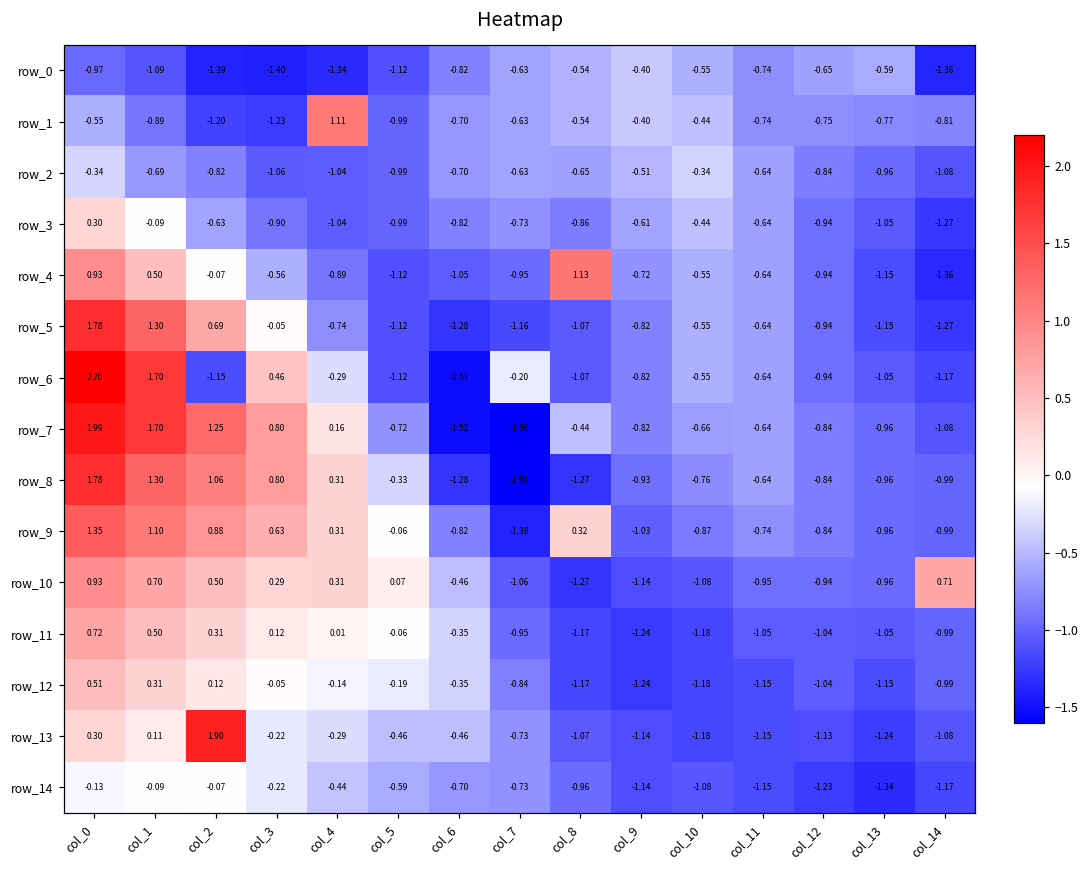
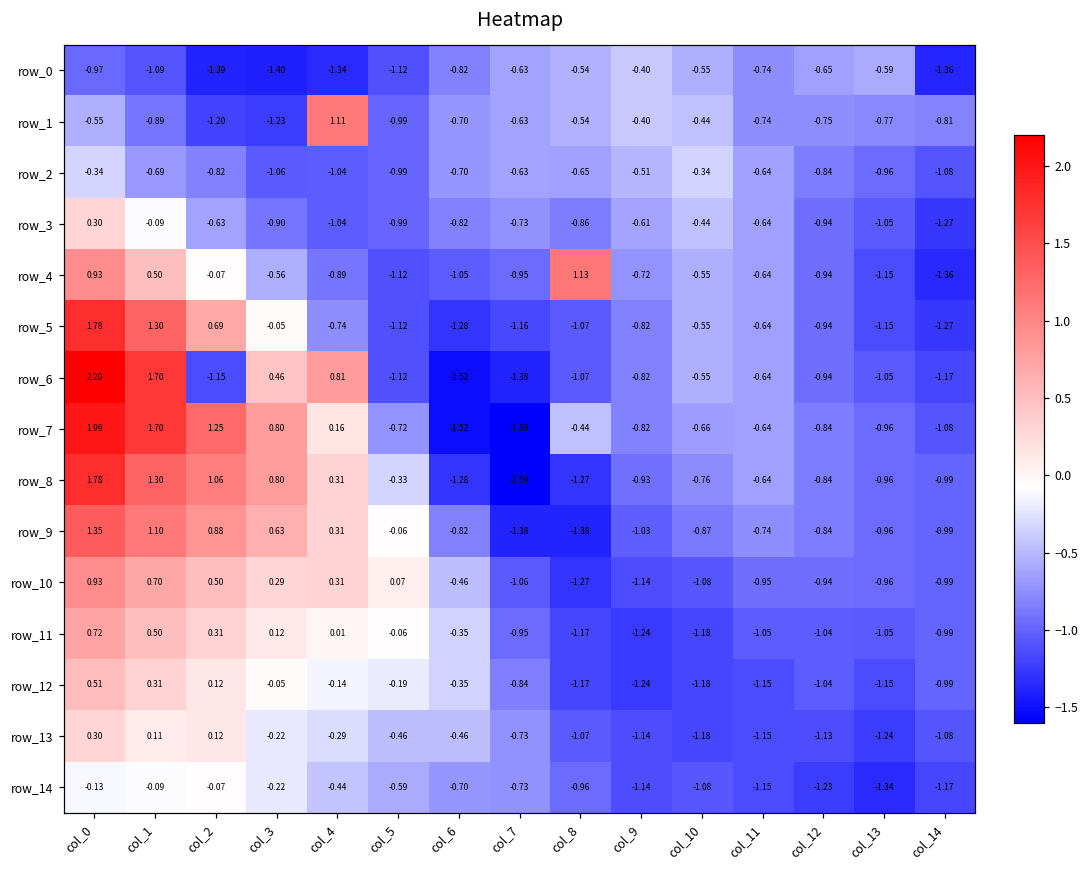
  {
    "row_6": {
      "col_0": 2.20,
      "col_1": 1.70,
      "col_2": -1.15,
      "col_3": 0.46,
-     "col_4": -0.29,
+     "col_4": 0.81,
      "col_5": -1.12,
      "col_6": -1.52,
-     "col_7": -0.20,
+     "col_7": -1.38,
      "col_8": -1.07,
      "col_9": -0.82,
      "col_10": -0.55,
      "col_11": -0.64,
      "col_12": -0.94,
      "col_13": -1.05,
      "col_14": -1.17
    },
    "row_9": {
      "col_0": 1.35,
      "col_1": 1.10,
      "col_2": 0.88,
      "col_3": 0.63,
      "col_4": 0.31,
      "col_5": -0.06,
      "col_6": -0.82,
      "col_7": -1.38,
-     "col_8": 0.32,
+     "col_8": -1.38,
      "col_9": -1.03,
      "col_10": -0.87,
      "col_11": -0.74,
      "col_12": -0.84,
      "col_13": -0.96,
      "col_14": -0.99
    },
    "row_10": {
      "col_0": 0.93,
      "col_1": 0.70,
      "col_2": 0.50,
      "col_3": 0.29,
      "col_4": 0.31,
      "col_5": 0.07,
      "col_6": -0.46,
      "col_7": -1.06,
      "col_8": -1.27,
      "col_9": -1.14,
      "col_10": -1.08,
      "col_11": -0.95,
      "col_12": -0.94,
      "col_13": -0.96,
-     "col_14": 0.71
+     "col_14": -0.99
    },
    "row_13": {
      "col_0": 0.30,
      "col_1": 0.11,
-     "col_2": 1.90,
+     "col_2": 0.12,
      "col_3": -0.22,
      "col_4": -0.29,
      "col_5": -0.46,
      "col_6": -0.46,
      "col_7": -0.73,
      "col_8": -1.07,
      "col_9": -1.14,
      "col_10": -1.18,
      "col_11": -1.15,
      "col_12": -1.13,
      "col_13": -1.24,
      "col_14": -1.08
    }
  }
